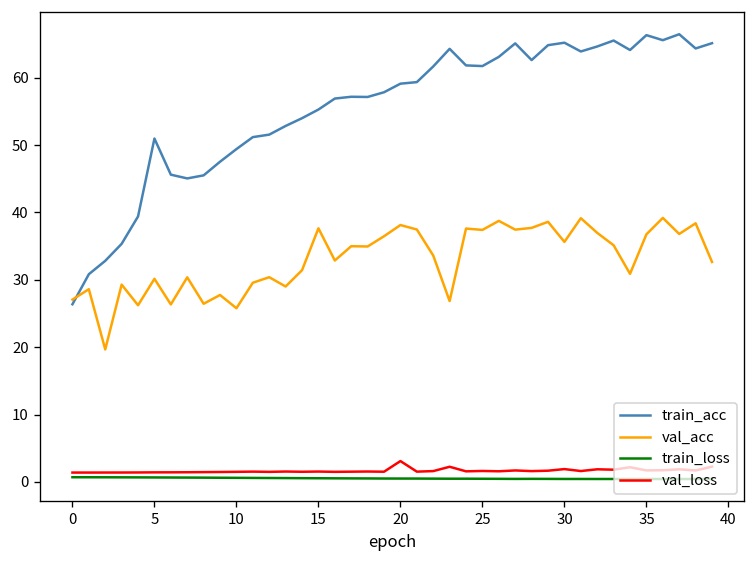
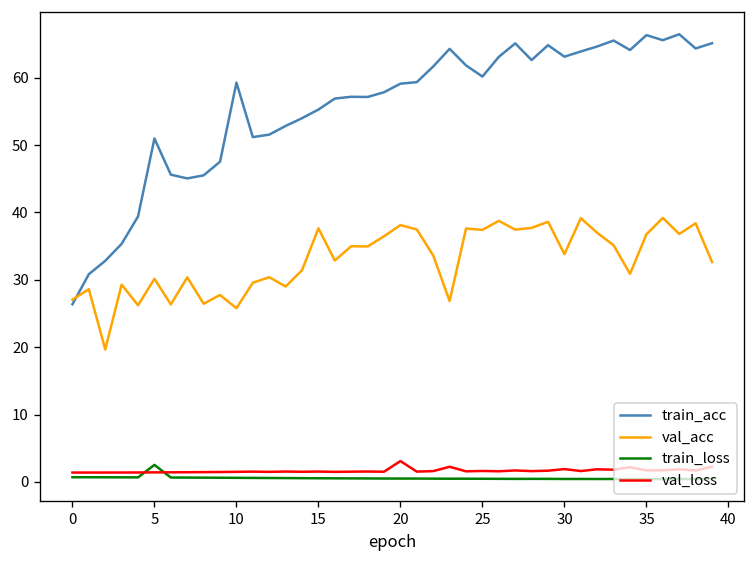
  {
    "train_acc": {
      "0": 26,
      "5": 51,
-     "10": 49,
+     "10": 59,
      "15": 55,
      "20": 59,
-     "25": 62,
-     "30": 65,
+     "25": 60,
+     "30": 63,
      "35": 66
    },
    "val_acc": {
      "0": 27,
      "5": 30,
      "10": 26,
      "15": 38,
      "20": 38,
      "25": 37,
-     "30": 36,
+     "30": 34,
      "35": 37
    },
    "train_loss": {
      "0": 1,
-     "5": 1,
+     "5": 3,
      "10": 1,
      "15": 1,
      "20": 0,
      "25": 0,
      "30": 0
    },
    "val_loss": {
      "0": 1,
      "5": 1,
      "10": 1,
      "15": 2,
      "20": 3,
      "25": 2,
      "30": 2
    }
  }
